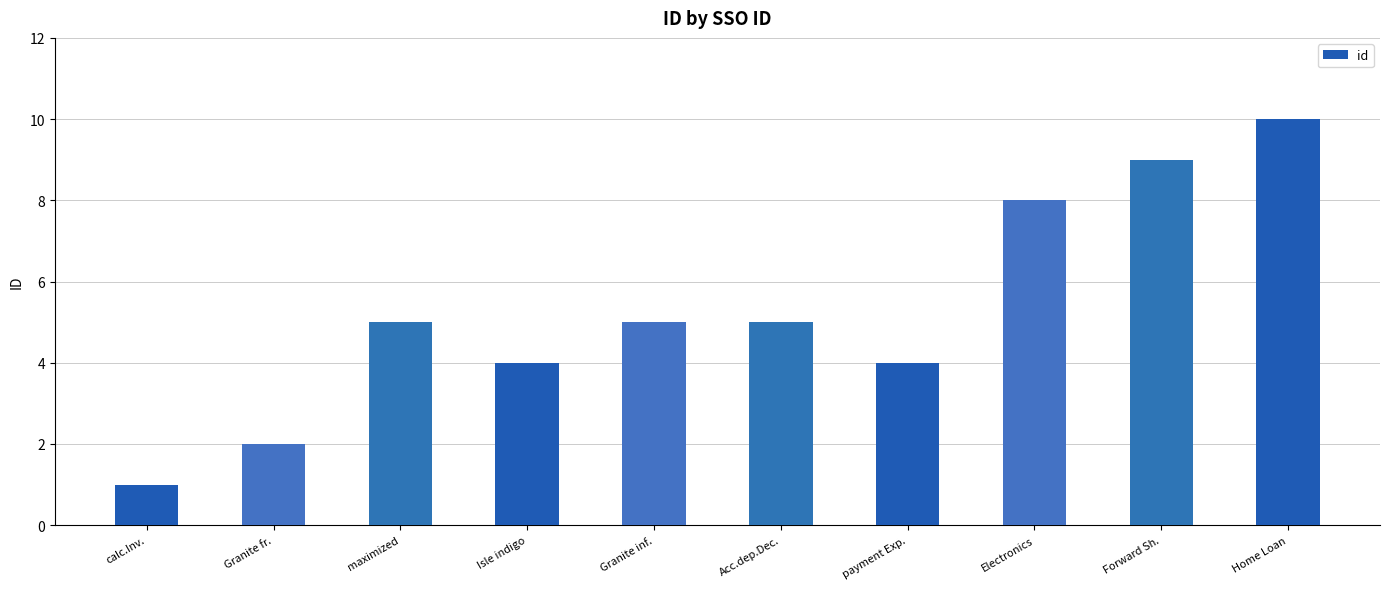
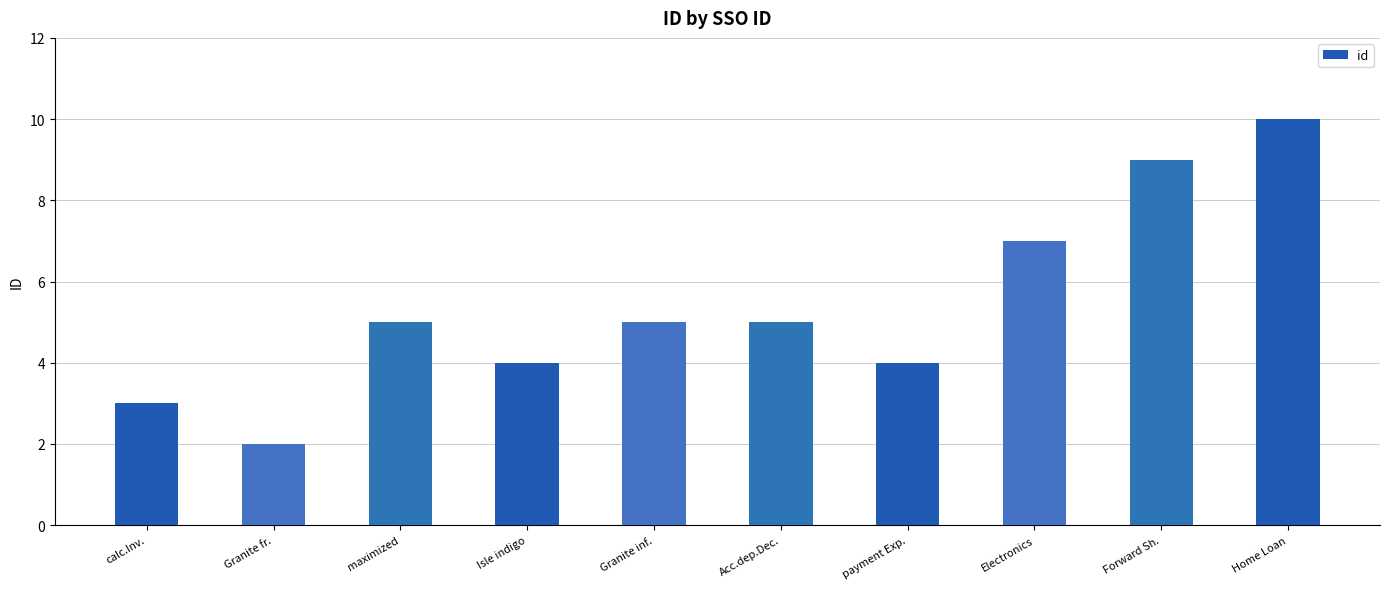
  {
-   "calc.Inv.": 1,
+   "calc.Inv.": 3,
    "Granite fr.": 2,
    "maximized": 5,
    "Isle indigo": 4,
    "Granite inf.": 5,
    "Acc.dep.Dec.": 5,
    "payment Exp.": 4,
-   "Electronics": 8,
+   "Electronics": 7,
    "Forward Sh.": 9,
    "Home Loan": 10
  }
